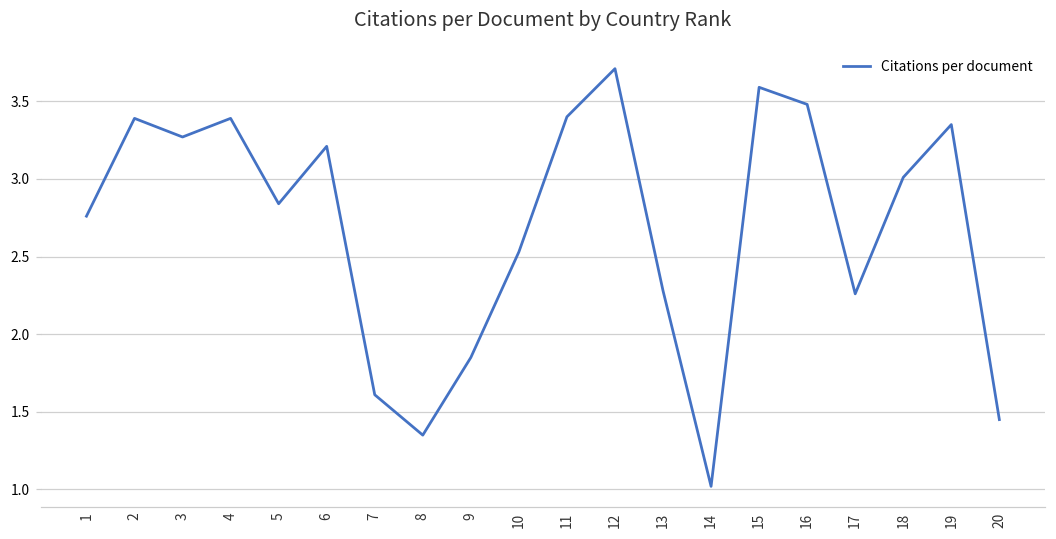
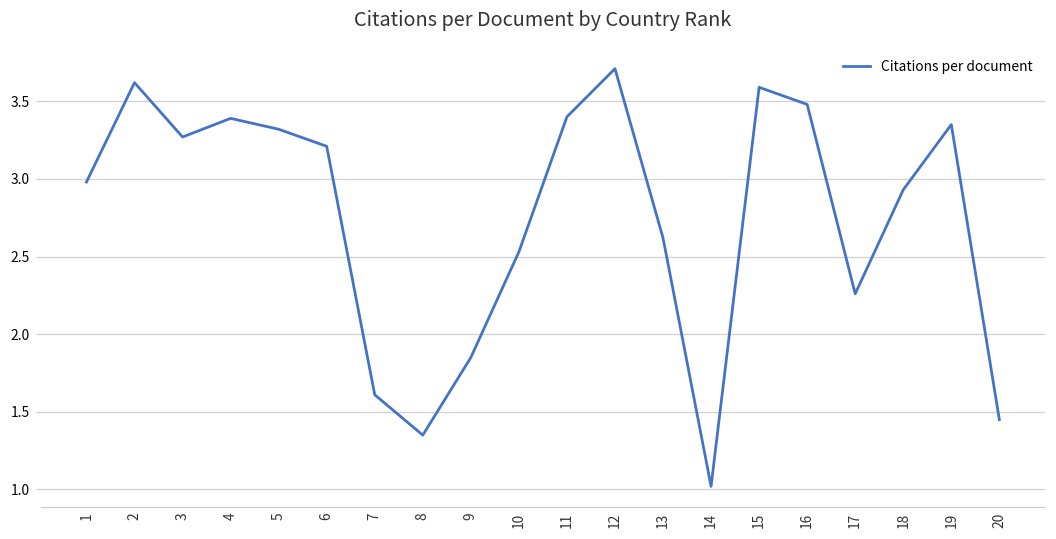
  {
-   "1": 2.76,
-   "2": 3.39,
+   "1": 2.98,
+   "2": 3.62,
    "3": 3.27,
    "4": 3.39,
-   "5": 2.84,
+   "5": 3.32,
    "6": 3.21,
    "7": 1.61,
    "8": 1.35,
    "9": 1.85,
    "10": 2.53,
    "11": 3.40,
    "12": 3.71,
-   "13": 2.28,
+   "13": 2.62,
    "14": 1.02,
    "15": 3.59,
    "16": 3.48,
    "17": 2.26,
-   "18": 3.01,
+   "18": 2.93,
    "19": 3.35,
    "20": 1.45
  }
